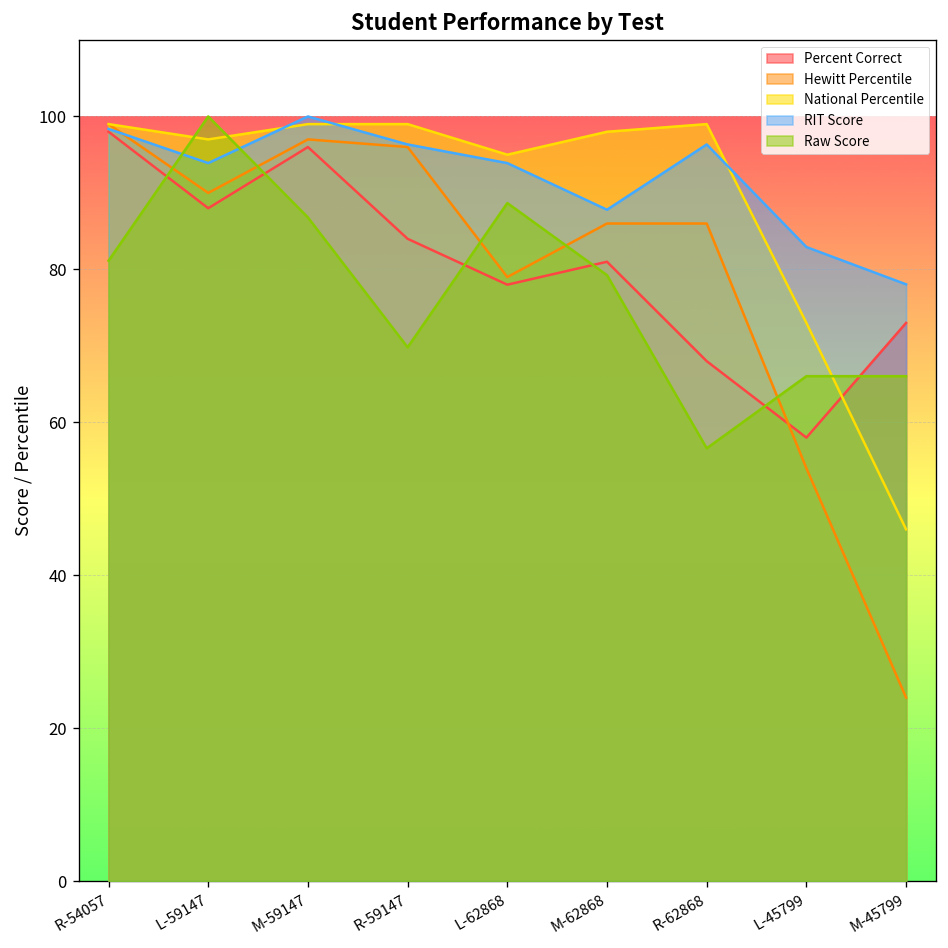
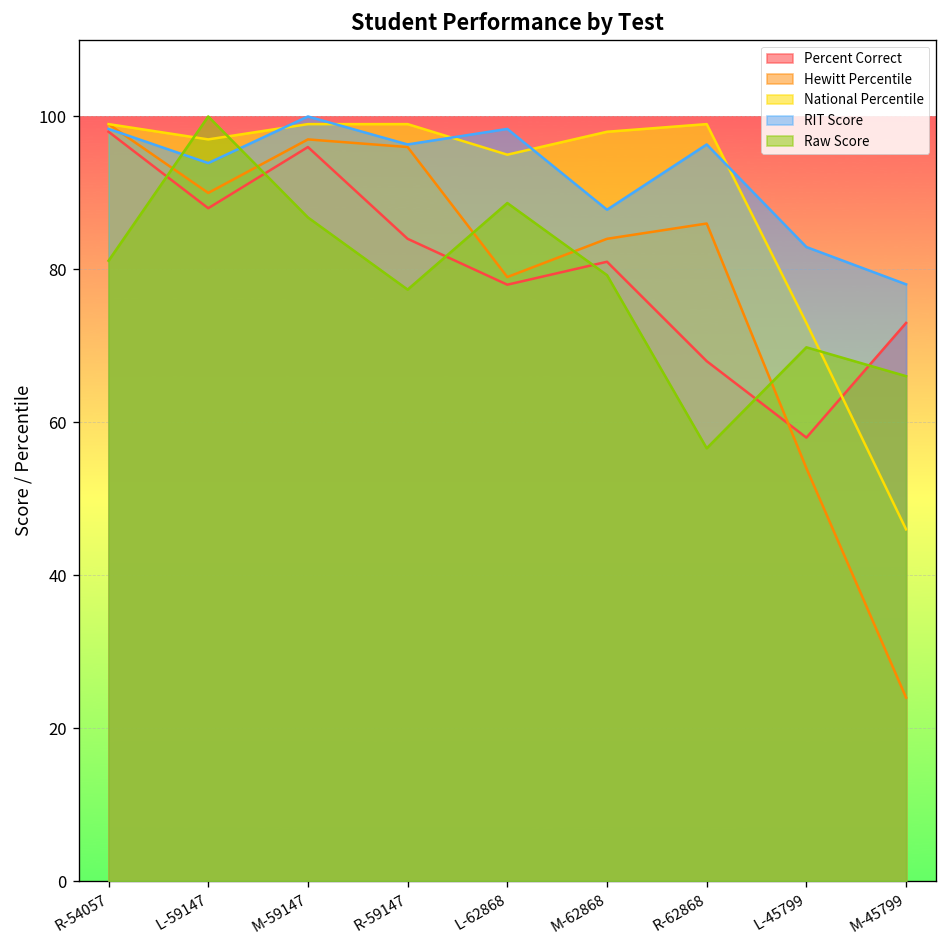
  {
    "Percent Correct": {
      "L-59147": 88,
      "M-59147": 96,
      "R-59147": 84,
      "L-62868": 78,
      "M-62868": 81,
      "R-62868": 68,
      "L-45799": 58,
      "M-45799": 73
    },
    "Hewitt Percentile": {
      "L-59147": 90,
      "M-59147": 97,
      "L-62868": 79,
-     "M-62868": 86,
+     "M-62868": 84,
      "R-62868": 86,
      "L-45799": 54,
      "M-45799": 24
    },
    "National Percentile": {
      "L-59147": 97,
      "M-59147": 99,
      "R-59147": 99,
      "L-62868": 95,
      "M-62868": 98,
      "R-62868": 99,
      "L-45799": 73,
      "M-45799": 46
    },
    "RIT Score": {
      "L-59147": 94,
      "M-59147": 100,
-     "L-62868": 94,
+     "L-62868": 98,
      "M-62868": 88,
      "R-62868": 96,
      "L-45799": 83,
      "M-45799": 78
    },
    "Raw Score": {
      "R-54057": 81,
      "L-59147": 100,
      "M-59147": 87,
-     "R-59147": 70,
+     "R-59147": 77,
      "L-62868": 89,
      "M-62868": 79,
      "R-62868": 57,
-     "L-45799": 66,
+     "L-45799": 70,
      "M-45799": 66
    }
  }
